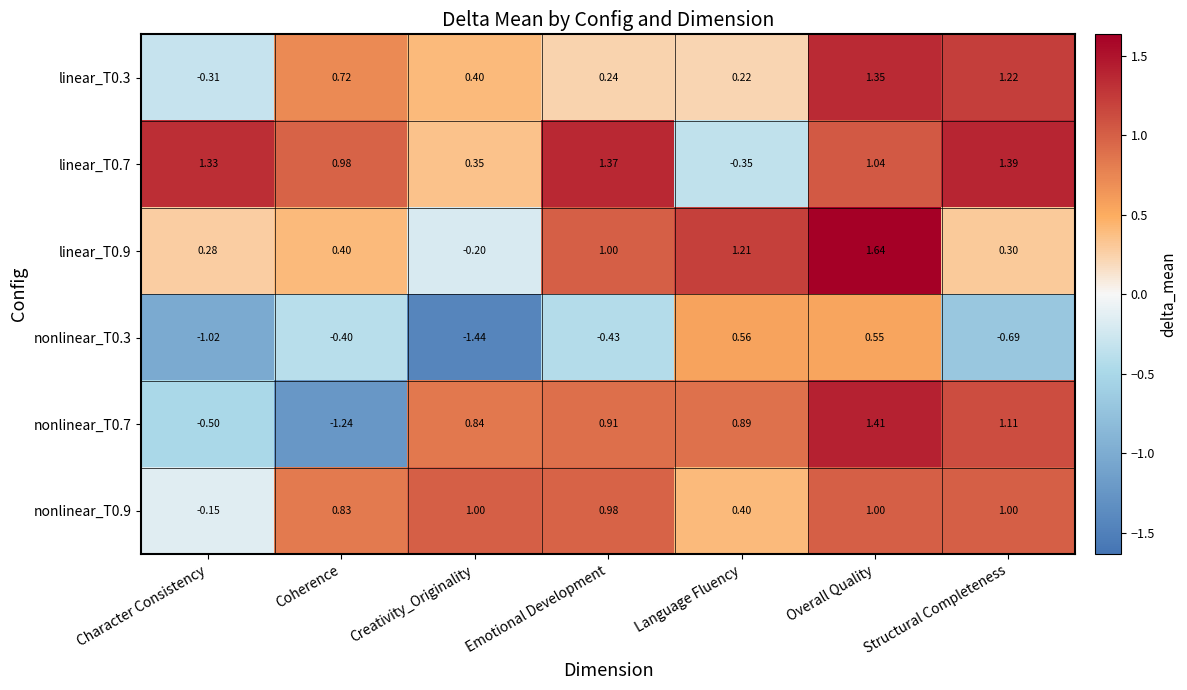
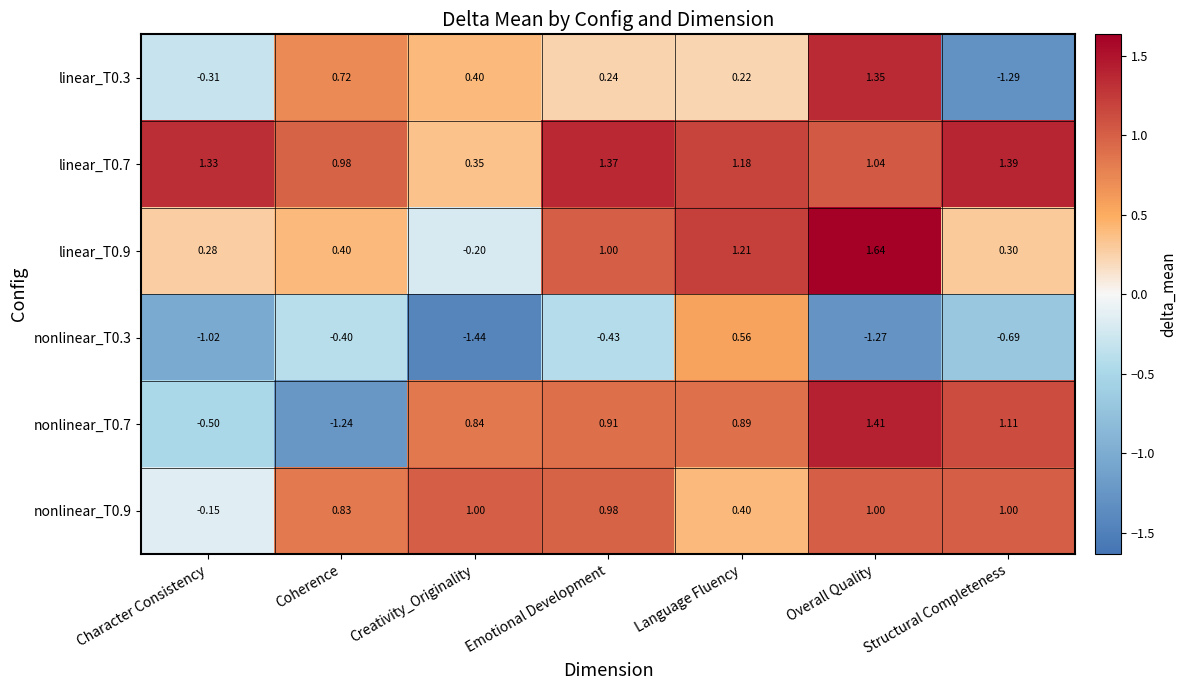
  {
    "linear_T0.3": {
      "Character Consistency": -0.31,
      "Coherence": 0.72,
      "Creativity_Originality": 0.40,
      "Emotional Development": 0.24,
      "Language Fluency": 0.22,
      "Overall Quality": 1.35,
-     "Structural Completeness": 1.22
+     "Structural Completeness": -1.29
    },
    "linear_T0.7": {
      "Character Consistency": 1.33,
      "Coherence": 0.98,
      "Creativity_Originality": 0.35,
      "Emotional Development": 1.37,
-     "Language Fluency": -0.35,
+     "Language Fluency": 1.18,
      "Overall Quality": 1.04,
      "Structural Completeness": 1.39
    },
    "linear_T0.9": {
      "Character Consistency": 0.28,
      "Coherence": 0.40,
      "Creativity_Originality": -0.20,
      "Emotional Development": 1.00,
      "Language Fluency": 1.21,
      "Overall Quality": 1.64,
      "Structural Completeness": 0.30
    },
    "nonlinear_T0.3": {
      "Character Consistency": -1.02,
      "Coherence": -0.40,
      "Creativity_Originality": -1.44,
      "Emotional Development": -0.43,
      "Language Fluency": 0.56,
-     "Overall Quality": 0.55,
+     "Overall Quality": -1.27,
      "Structural Completeness": -0.69
    },
    "nonlinear_T0.7": {
      "Character Consistency": -0.50,
      "Coherence": -1.24,
      "Creativity_Originality": 0.84,
      "Emotional Development": 0.91,
      "Language Fluency": 0.89,
      "Overall Quality": 1.41,
      "Structural Completeness": 1.11
    },
    "nonlinear_T0.9": {
      "Character Consistency": -0.15,
      "Coherence": 0.83,
      "Creativity_Originality": 1.00,
      "Emotional Development": 0.98,
      "Language Fluency": 0.40,
      "Overall Quality": 1.00,
      "Structural Completeness": 1.00
    }
  }
